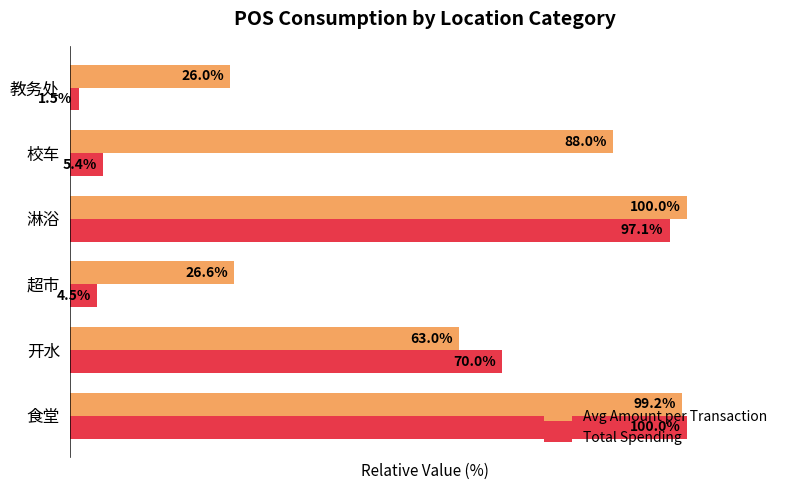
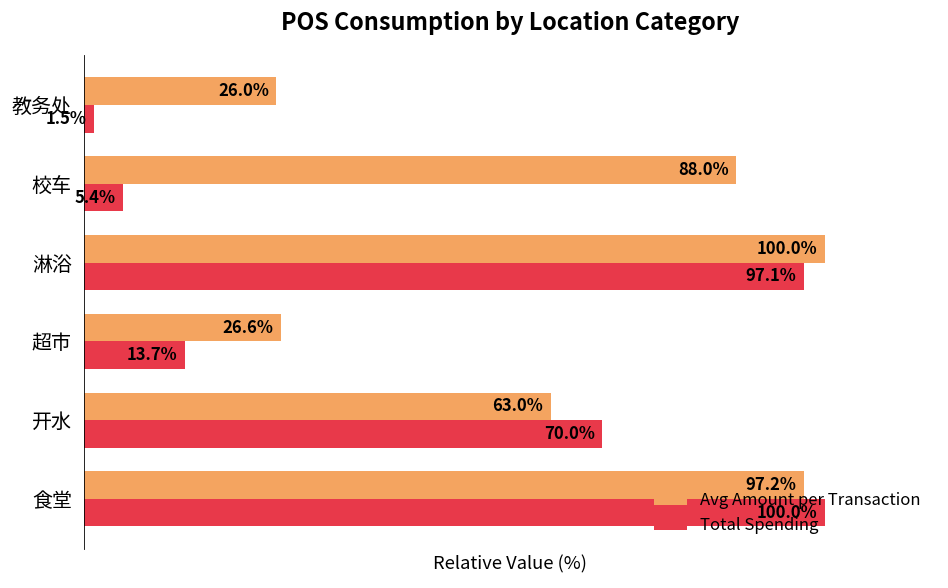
  {
    "Avg Amount per Transaction": {
      "教务处": "26.0%",
      "校车": "88.0%",
      "淋浴": "100.0%",
      "超市": "26.6%",
      "开水": "63.0%",
-     "食堂": "99.2%"
+     "食堂": "97.2%"
    },
    "Total Spending": {
      "教务处": "1.5%",
      "校车": "5.4%",
      "淋浴": "97.1%",
-     "超市": "4.5%",
+     "超市": "13.7%",
      "开水": "70.0%",
      "食堂": "100.0%"
    }
  }
